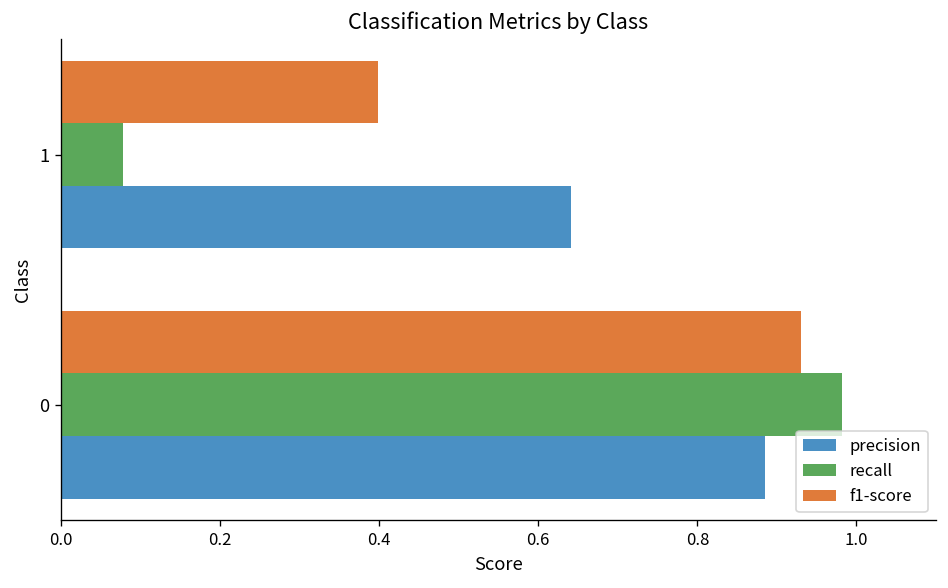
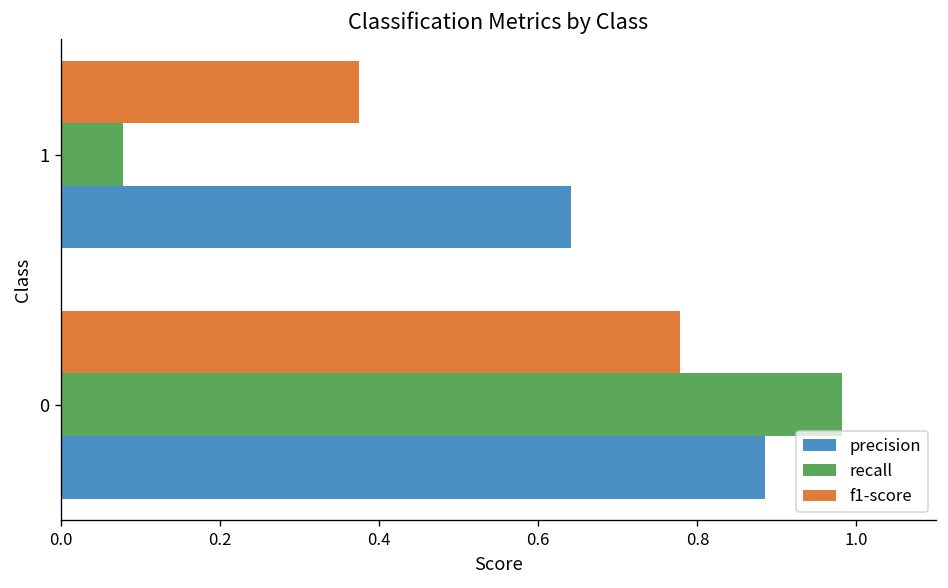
  {
    "precision": {
      "1": 0.64,
      "0": 0.88
    },
    "recall": {
      "1": 0.08,
      "0": 0.98
    },
    "f1-score": {
-     "1": 0.40,
-     "0": 0.93
+     "1": 0.37,
+     "0": 0.78
    }
  }
